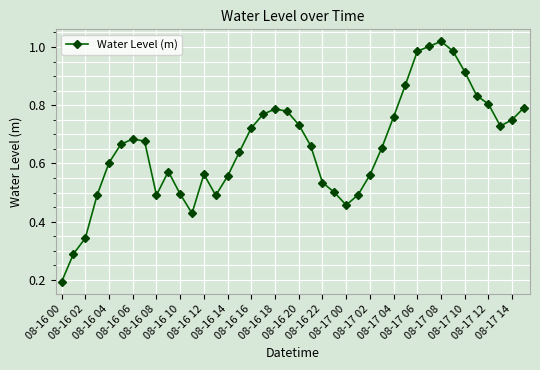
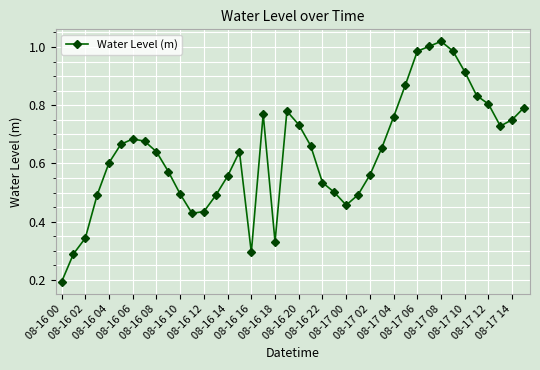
  {
    "08-16 00": 0.19,
    "08-16 02": 0.34,
    "08-16 04": 0.60,
    "08-16 06": 0.68,
-   "08-16 08": 0.49,
+   "08-16 08": 0.64,
    "08-16 10": 0.50,
-   "08-16 12": 0.56,
+   "08-16 12": 0.43,
    "08-16 14": 0.56,
-   "08-16 16": 0.72,
-   "08-16 18": 0.79,
+   "08-16 16": 0.29,
+   "08-16 18": 0.33,
    "08-16 20": 0.73,
    "08-16 22": 0.53,
    "08-17 00": 0.46,
    "08-17 02": 0.56,
    "08-17 04": 0.76,
    "08-17 06": 0.99,
    "08-17 08": 1.02,
    "08-17 10": 0.91,
    "08-17 12": 0.80,
    "08-17 14": 0.75
  }
